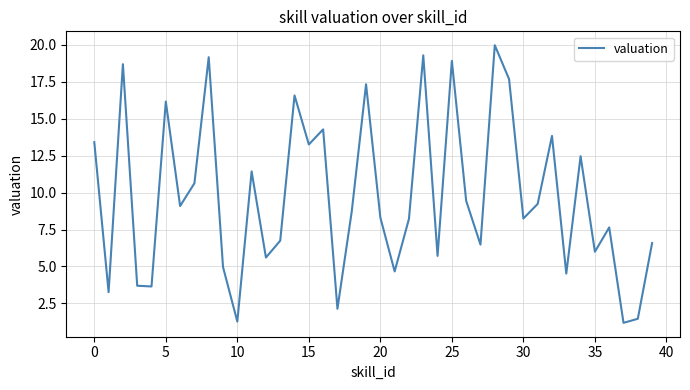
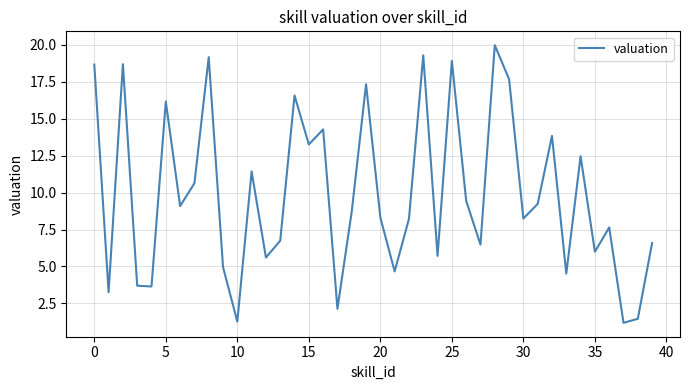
  {
-   "0": 13.4,
+   "0": 18.6,
    "5": 16.2,
    "10": 1.3,
    "15": 13.2,
    "20": 8.3,
    "25": 18.9,
    "30": 8.2,
    "35": 6.0
  }
